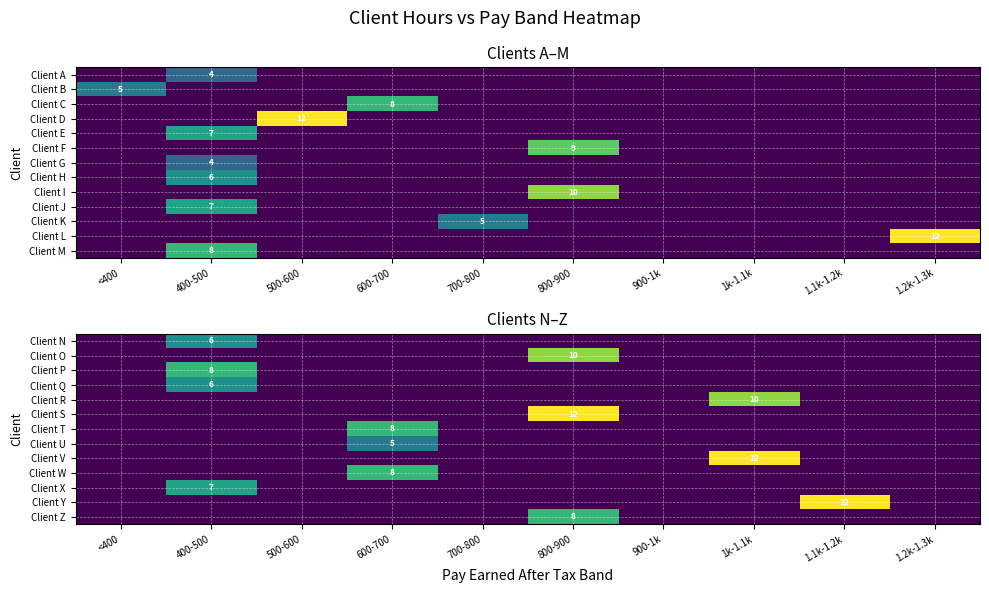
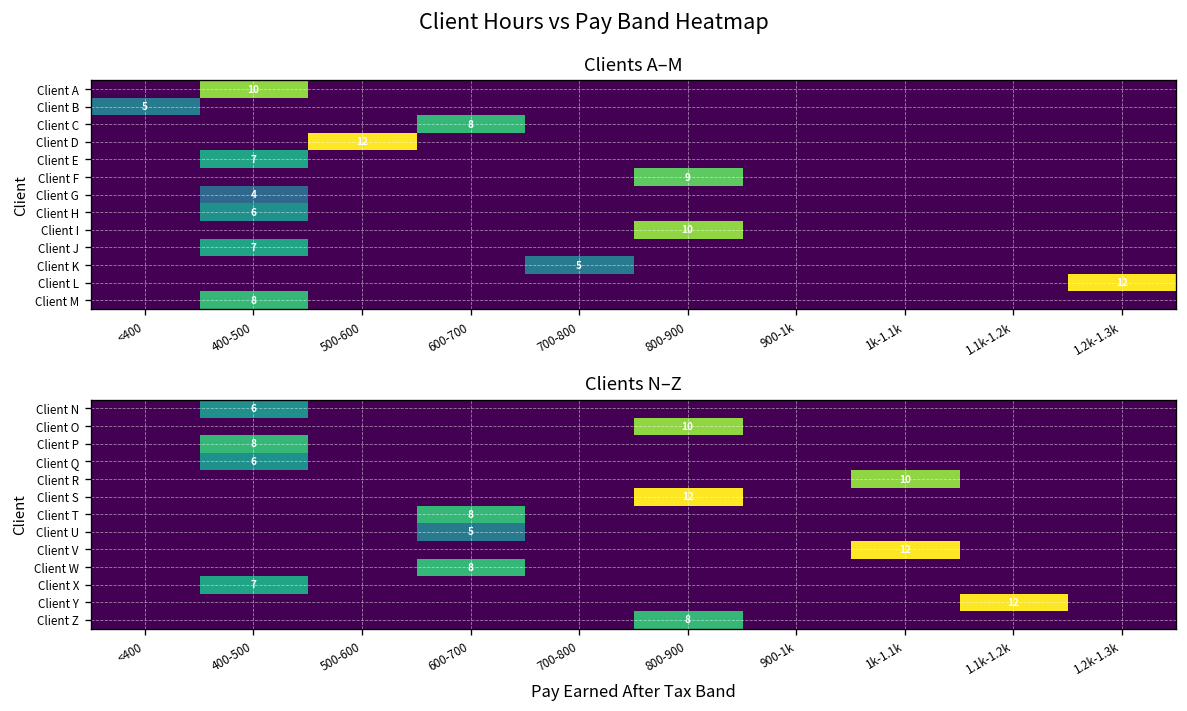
  {
    "Clients A–M": {
      "Client A": {
-       "400-500": 4
+       "400-500": 10
      },
      "Client B": {
        "<400": 5
      },
      "Client C": {
        "600-700": 8
      },
      "Client D": {
        "500-600": 12
      },
      "Client E": {
        "400-500": 7
      },
      "Client F": {
        "800-900": 9
      },
      "Client G": {
        "400-500": 4
      },
      "Client H": {
        "400-500": 6
      },
      "Client I": {
        "800-900": 10
      },
      "Client J": {
        "400-500": 7
      },
      "Client K": {
        "700-800": 5
      },
      "Client L": {
        "1.2k-1.3k": 12
      },
      "Client M": {
        "400-500": 8
      }
    },
    "Clients N–Z": {
      "Client N": {
        "400-500": 6
      },
      "Client O": {
        "800-900": 10
      },
      "Client P": {
        "400-500": 8
      },
      "Client Q": {
        "400-500": 6
      },
      "Client R": {
        "1k-1.1k": 10
      },
      "Client S": {
        "800-900": 12
      },
      "Client T": {
        "600-700": 8
      },
      "Client U": {
        "600-700": 5
      },
      "Client V": {
        "1k-1.1k": 12
      },
      "Client W": {
        "600-700": 8
      },
      "Client X": {
        "400-500": 7
      },
      "Client Y": {
        "1.1k-1.2k": 12
      },
      "Client Z": {
        "800-900": 8
      }
    }
  }
